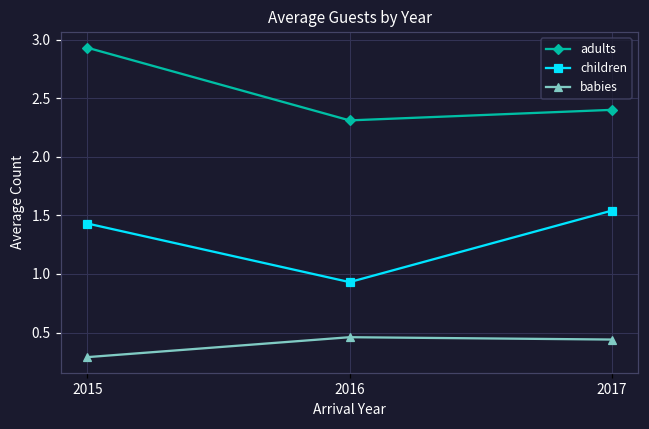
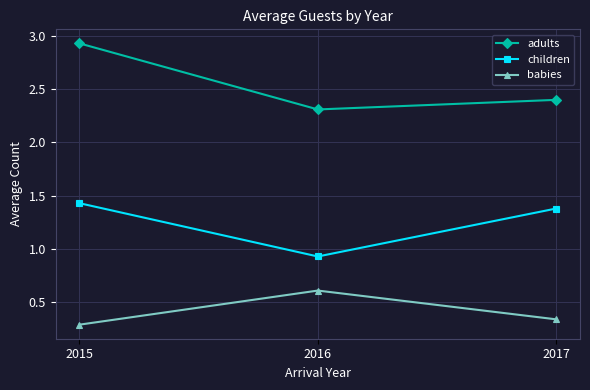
  {
    "adults": {
      "2015": 2.93,
      "2016": 2.31,
      "2017": 2.40
    },
    "children": {
      "2015": 1.43,
      "2016": 0.93,
-     "2017": 1.54
+     "2017": 1.38
    },
    "babies": {
      "2015": 0.29,
-     "2016": 0.46,
-     "2017": 0.44
+     "2016": 0.61,
+     "2017": 0.34
    }
  }
